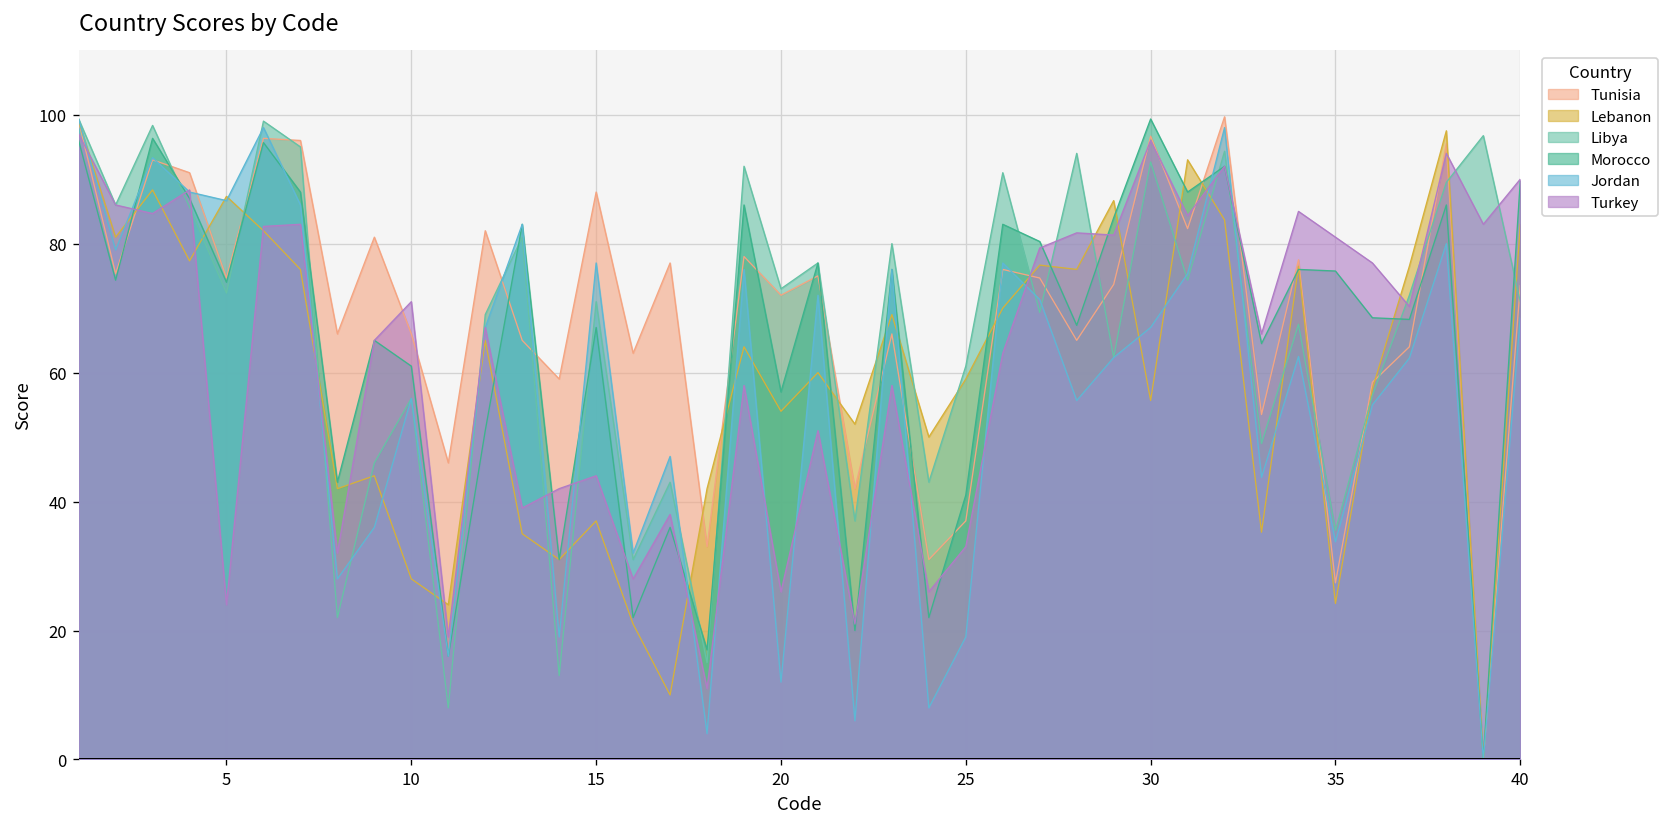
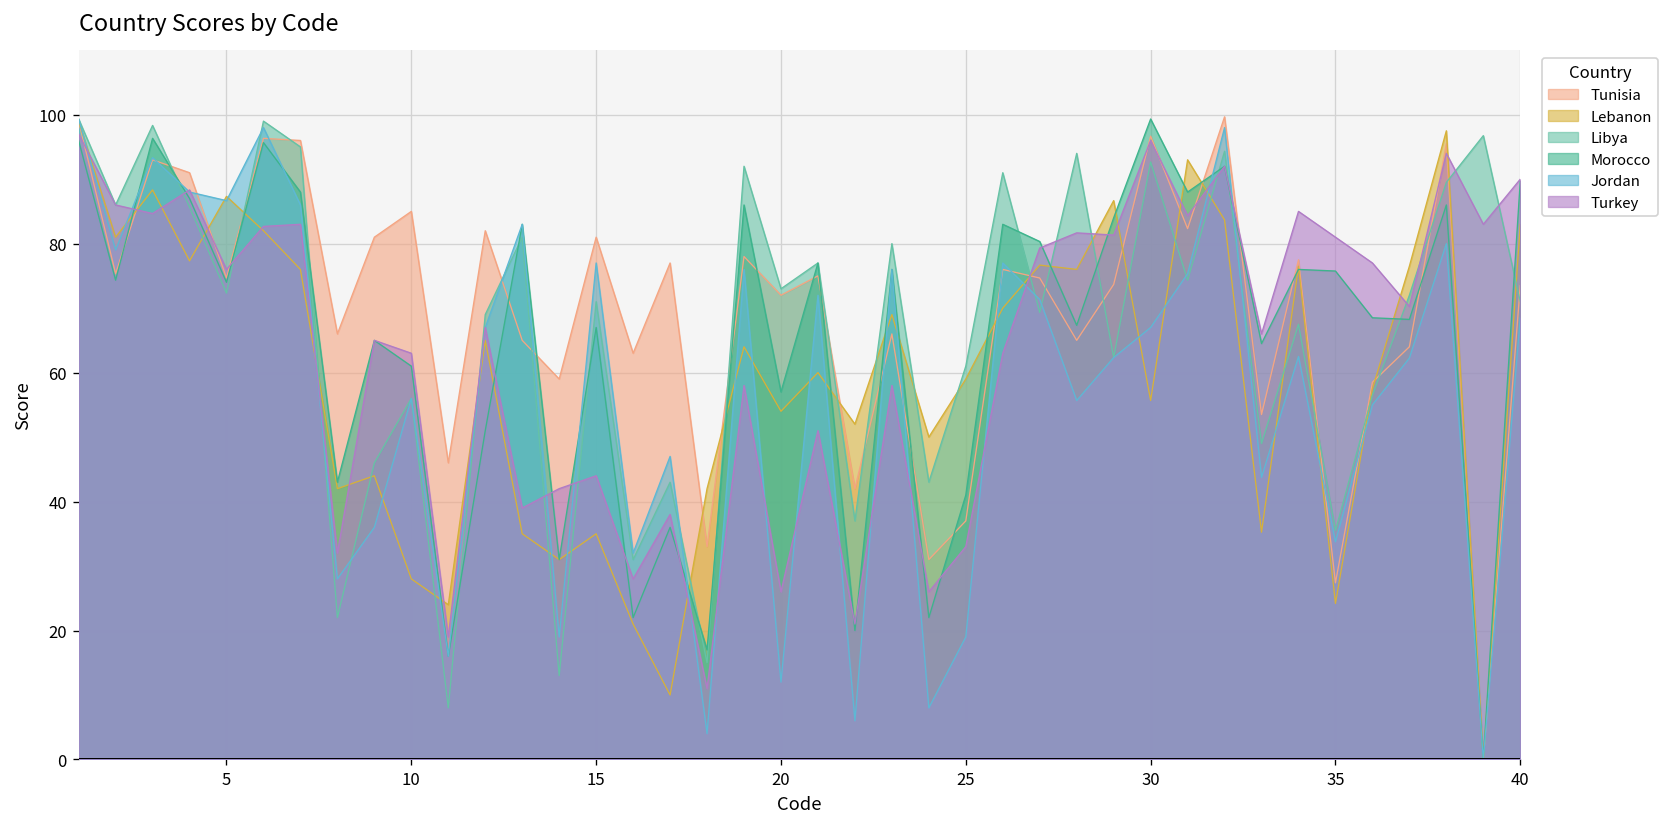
  {
    "Tunisia": {
      "5": 75,
-     "10": 66,
-     "15": 88,
+     "10": 85,
+     "15": 81,
      "20": 72,
      "25": 37,
      "30": 97,
      "35": 27,
      "40": 74
    },
    "Lebanon": {
      "5": 87,
      "10": 28,
-     "15": 37,
+     "15": 35,
      "20": 54,
      "25": 59,
      "30": 56,
      "35": 24,
      "40": 83
    },
    "Turkey": {
-     "5": 24,
-     "10": 71,
+     "5": 76,
+     "10": 63,
      "15": 44,
      "20": 26,
      "25": 33,
      "30": 96,
      "35": 81
    }
  }
